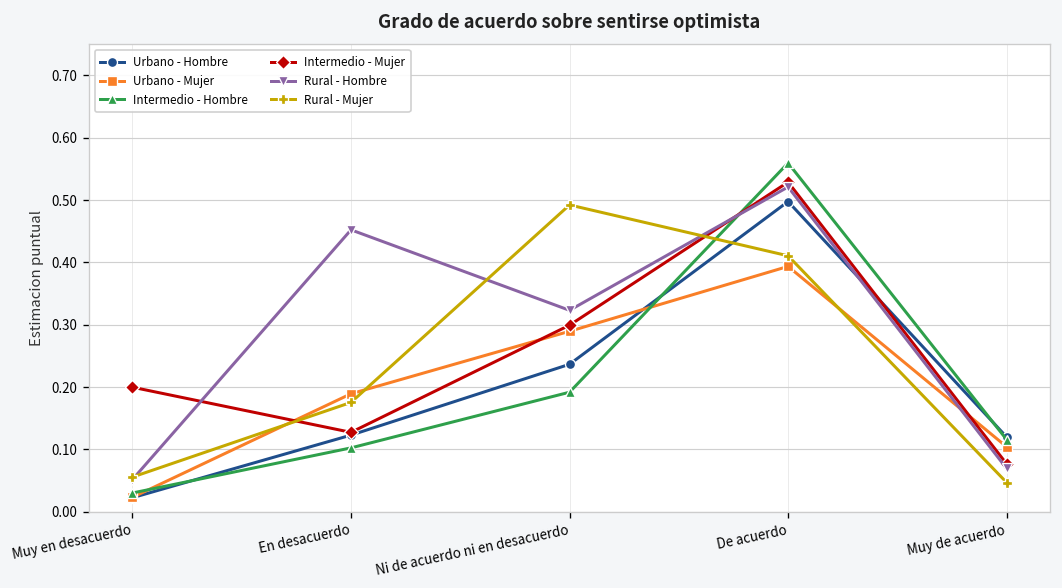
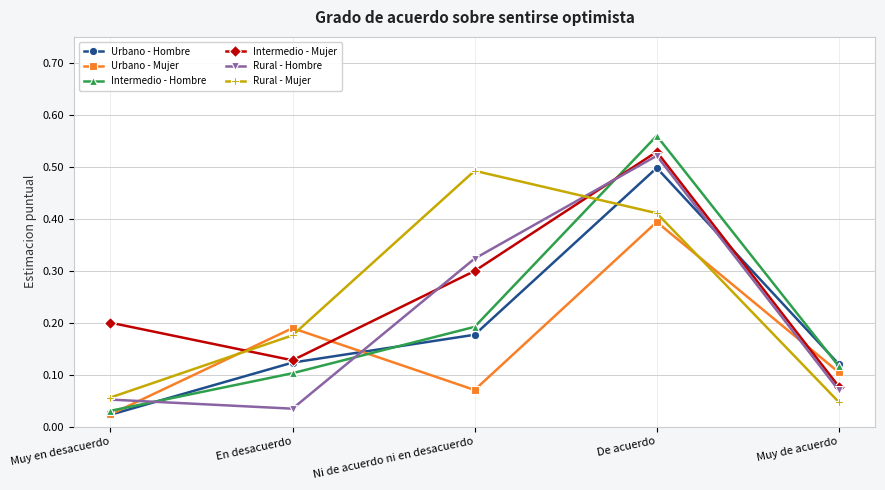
  {
    "Urbano - Hombre": {
-     "Ni de acuerdo ni en desacuerdo": 0.24,
+     "Ni de acuerdo ni en desacuerdo": 0.18,
      "De acuerdo": 0.50
    },
    "Urbano - Mujer": {
      "En desacuerdo": 0.19,
-     "Ni de acuerdo ni en desacuerdo": 0.29,
+     "Ni de acuerdo ni en desacuerdo": 0.07,
      "De acuerdo": 0.39,
      "Muy de acuerdo": 0.10
    },
    "Intermedio - Hombre": {
      "Muy en desacuerdo": 0.03,
      "En desacuerdo": 0.10,
      "Ni de acuerdo ni en desacuerdo": 0.19,
      "De acuerdo": 0.56
    },
    "Intermedio - Mujer": {
      "Muy en desacuerdo": 0.20,
      "Ni de acuerdo ni en desacuerdo": 0.30,
      "De acuerdo": 0.53,
      "Muy de acuerdo": 0.08
    },
    "Rural - Hombre": {
-     "En desacuerdo": 0.45,
+     "En desacuerdo": 0.03,
      "Ni de acuerdo ni en desacuerdo": 0.32,
      "De acuerdo": 0.52,
      "Muy de acuerdo": 0.07
    },
    "Rural - Mujer": {
      "En desacuerdo": 0.18,
      "Ni de acuerdo ni en desacuerdo": 0.49,
      "De acuerdo": 0.41,
      "Muy de acuerdo": 0.05
    }
  }
